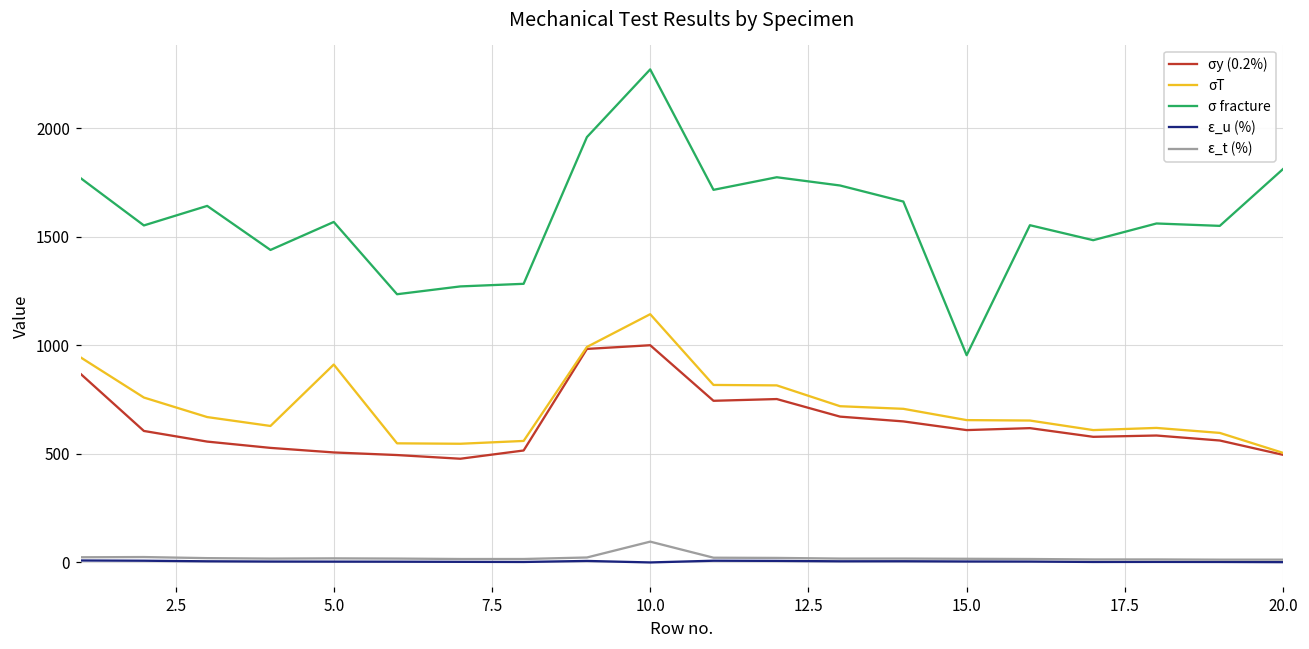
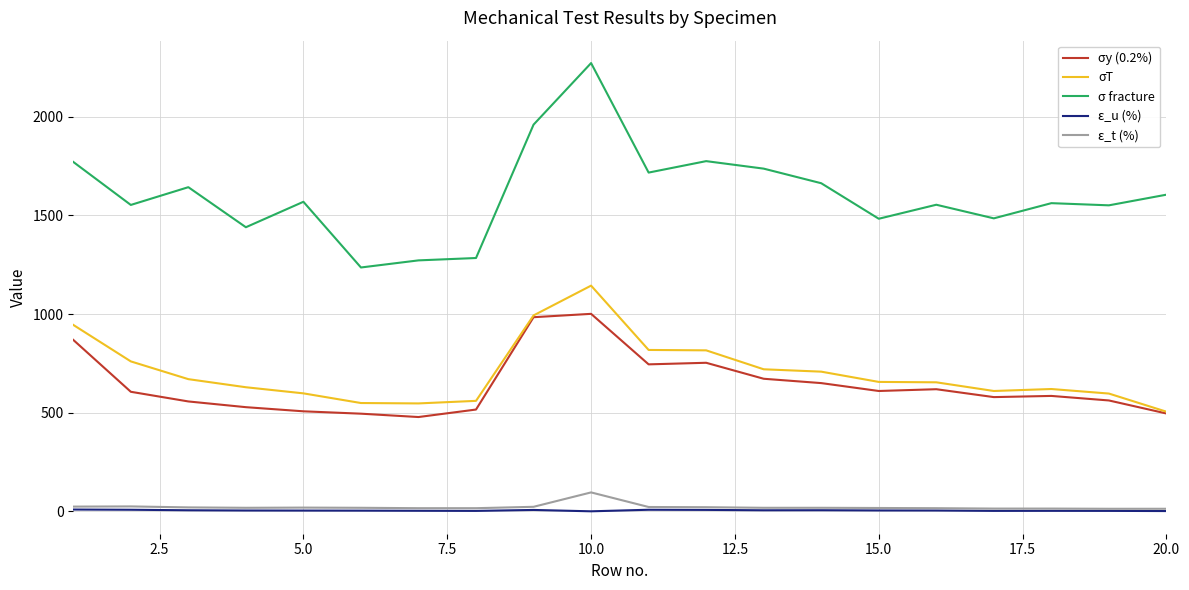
  {
    "σy (0.2%)": {
      "5.0": 510,
      "10.0": 1000,
      "15.0": 610
    },
    "σT": {
-     "5.0": 910,
+     "5.0": 600,
      "10.0": 1140,
      "15.0": 660
    },
    "σ fracture": {
      "5.0": 1570,
      "10.0": 2270,
-     "15.0": 960,
-     "20.0": 1810
+     "15.0": 1480,
+     "20.0": 1610
    },
    "ε_u (%)": {
      "5.0": 0,
      "10.0": 0
    },
    "ε_t (%)": {
      "5.0": 20,
      "10.0": 100
    }
  }
